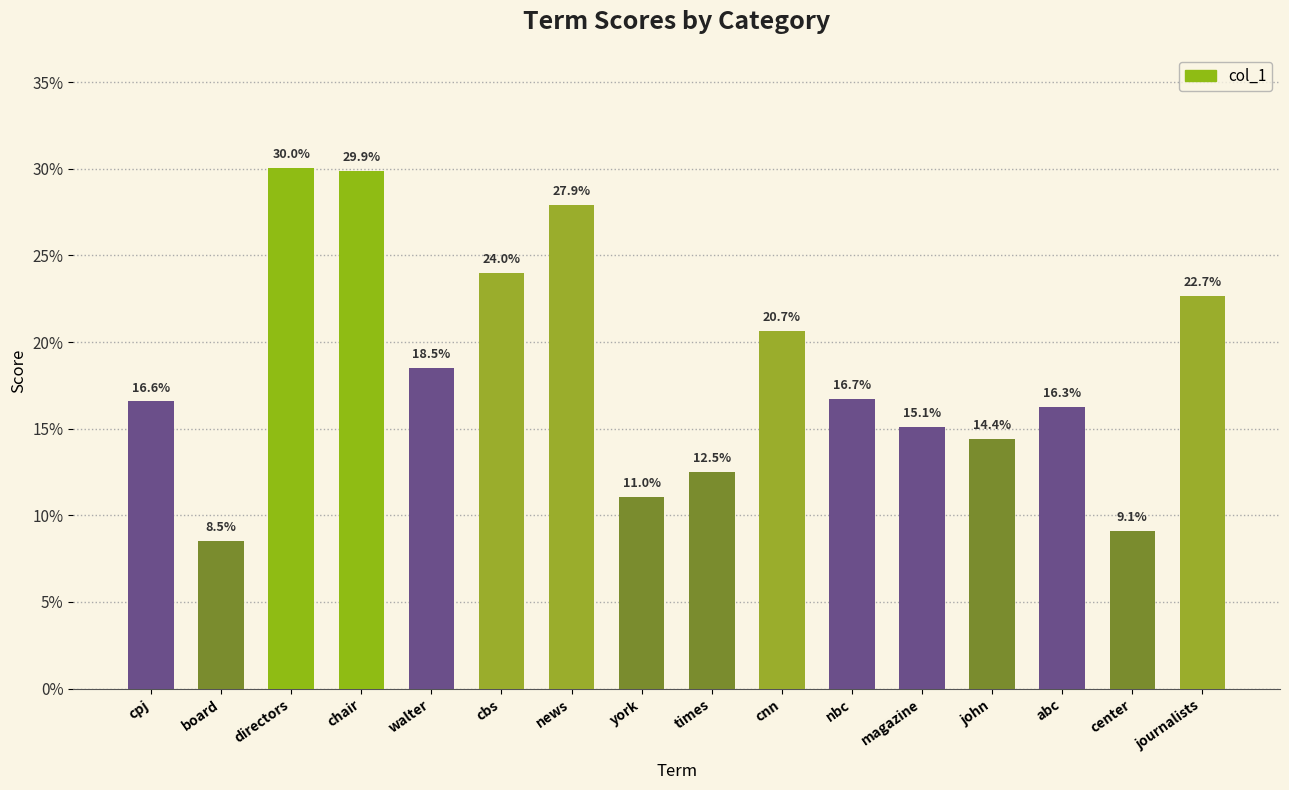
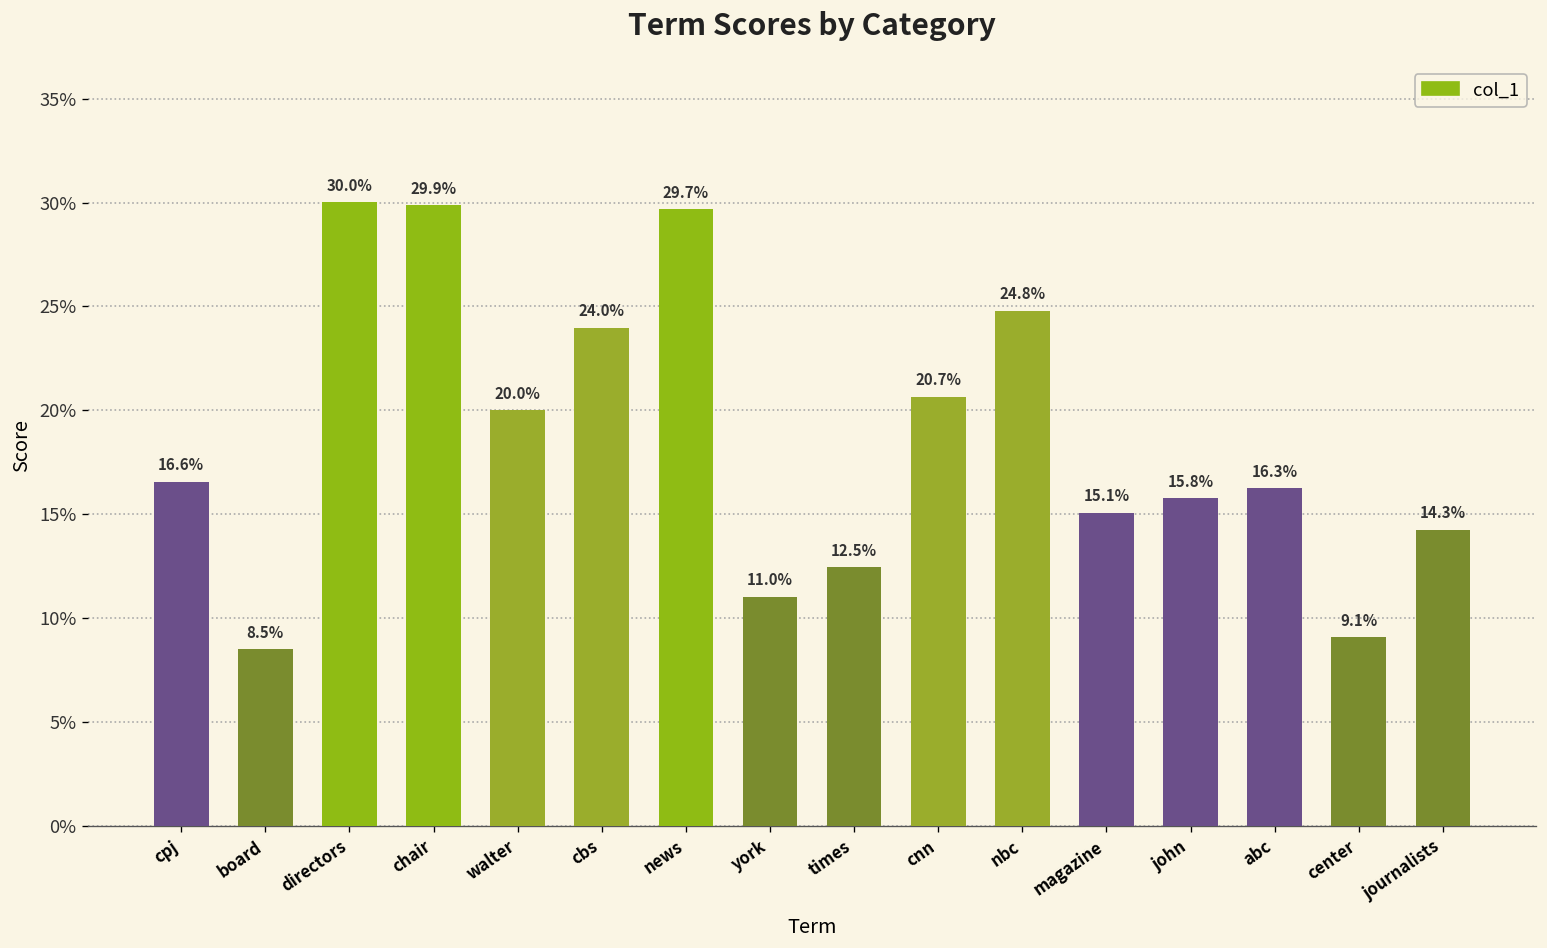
  {
    "cpj": "16.6%",
    "board": "8.5%",
    "directors": "30.0%",
    "chair": "29.9%",
-   "walter": "18.5%",
+   "walter": "20.0%",
    "cbs": "24.0%",
-   "news": "27.9%",
+   "news": "29.7%",
    "york": "11.0%",
    "times": "12.5%",
    "cnn": "20.7%",
-   "nbc": "16.7%",
+   "nbc": "24.8%",
    "magazine": "15.1%",
-   "john": "14.4%",
+   "john": "15.8%",
    "abc": "16.3%",
    "center": "9.1%",
-   "journalists": "22.7%"
+   "journalists": "14.3%"
  }
